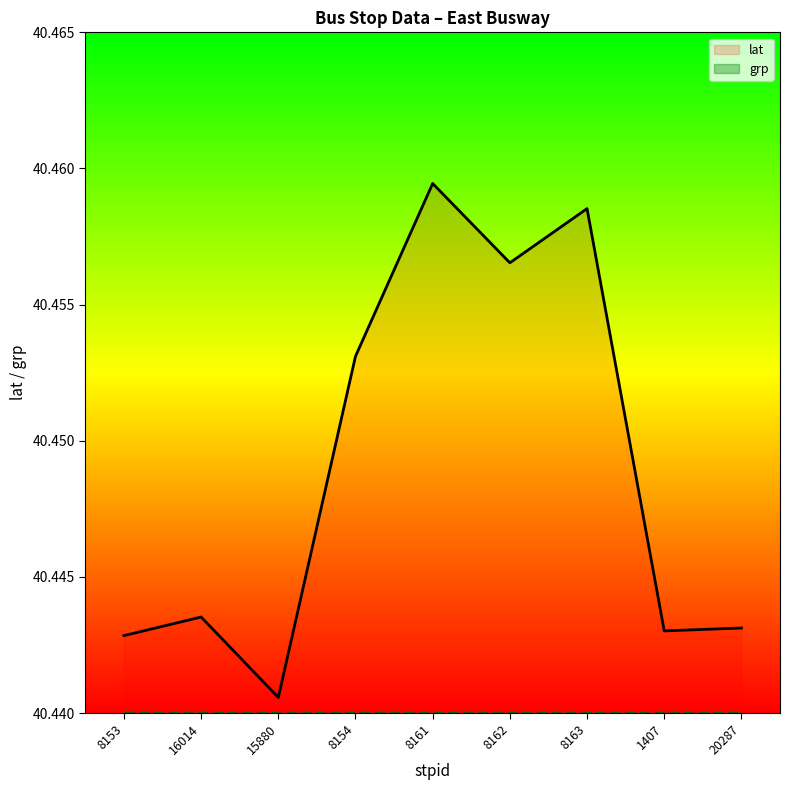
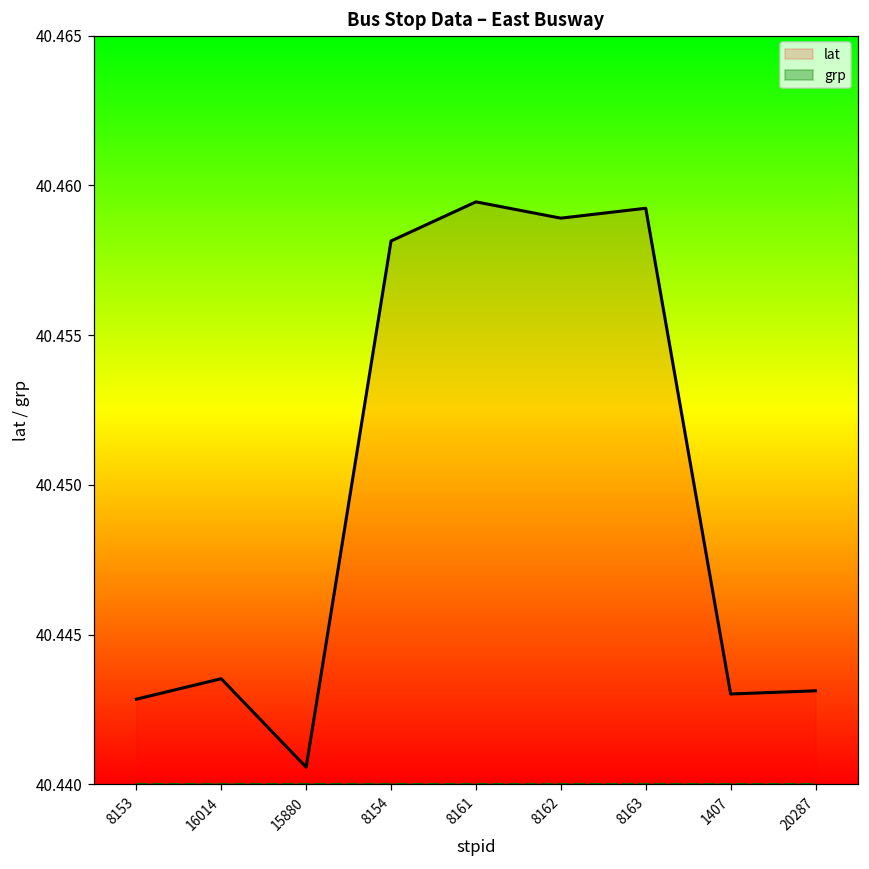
  {
    "lat": {
      "8153": 40.4428,
      "16014": 40.4435,
      "15880": 40.4406,
-     "8154": 40.4531,
+     "8154": 40.4581,
      "8161": 40.4594,
-     "8162": 40.4565,
-     "8163": 40.4585,
+     "8162": 40.4589,
+     "8163": 40.4592,
      "1407": 40.4430,
      "20287": 40.4431
    },
    "grp": {
      "8153": 40.4400,
      "16014": 40.4400,
      "15880": 40.4400,
      "8154": 40.4400,
      "8161": 40.4400,
      "8162": 40.4400,
      "8163": 40.4400,
      "1407": 40.4400,
      "20287": 40.4400
    }
  }
